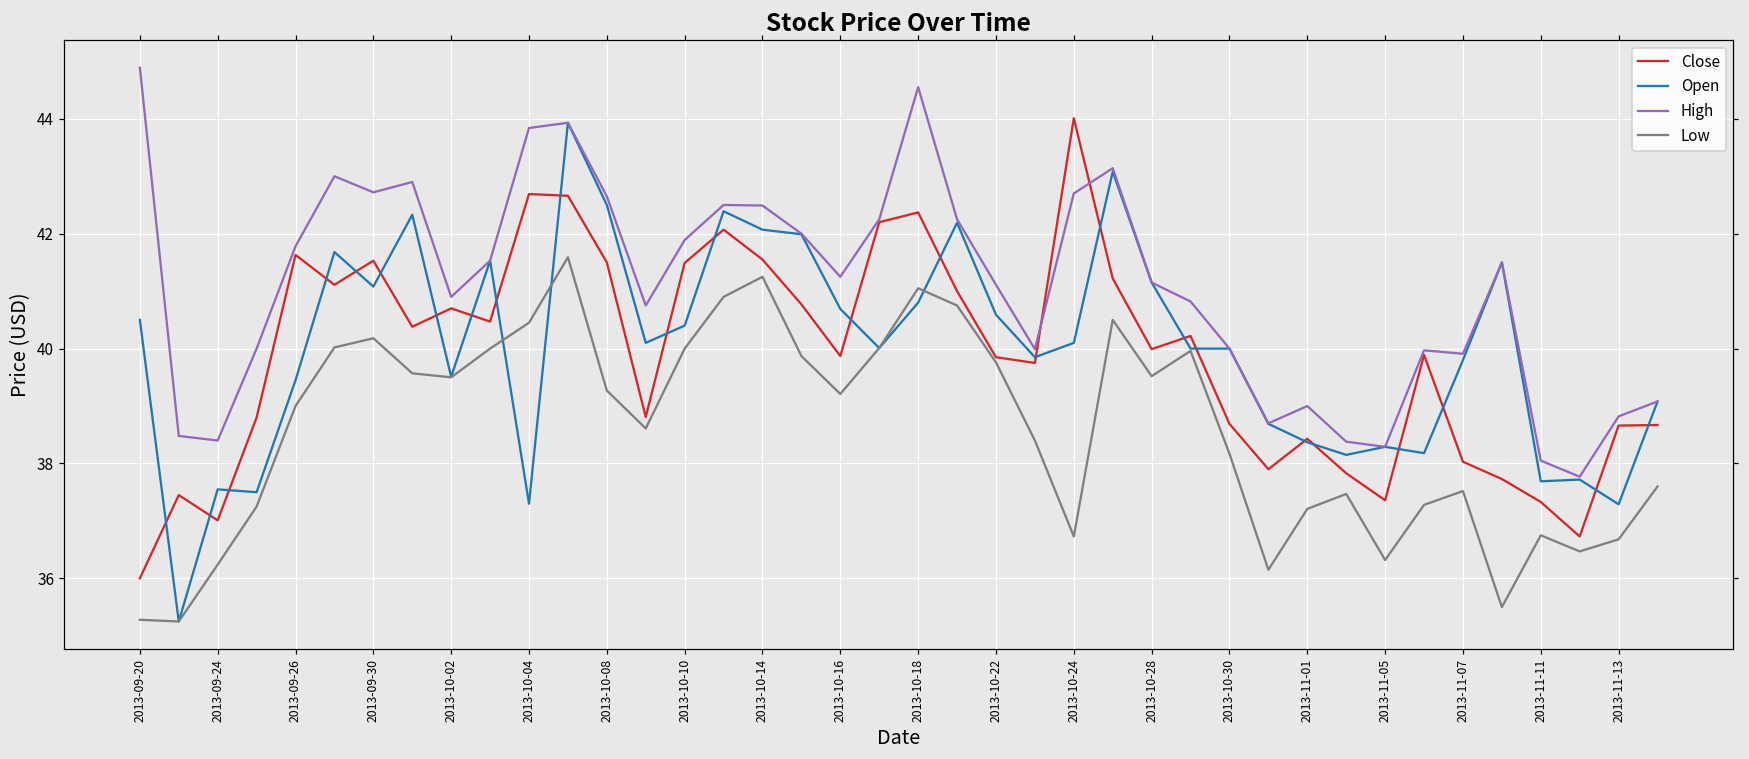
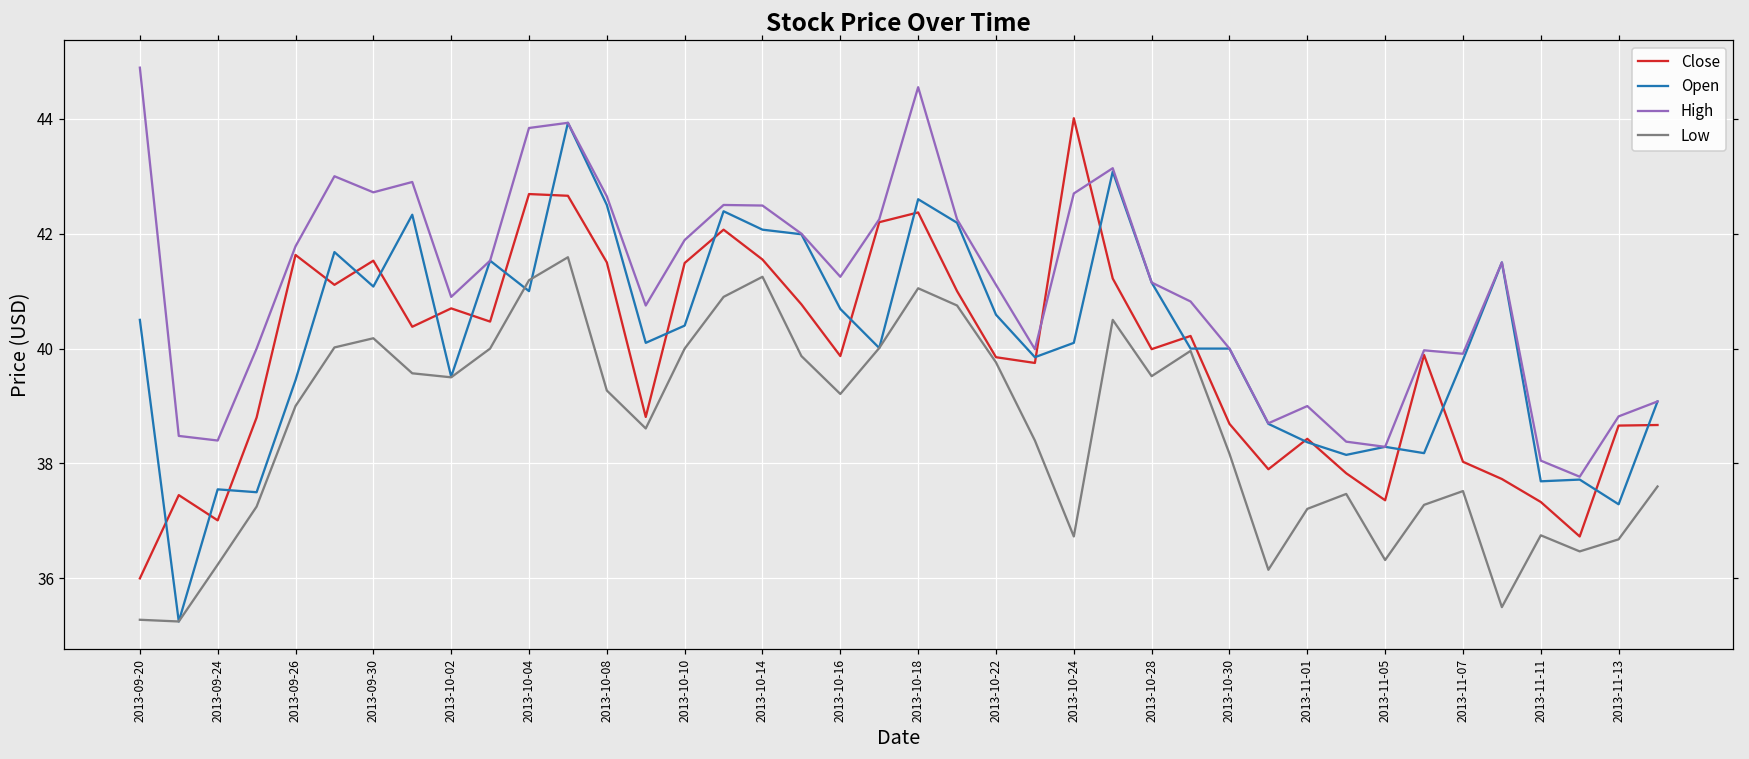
  {
    "Close": {
      "2013-09-20": 36.0,
      "2013-09-24": 37.0,
      "2013-09-26": 41.6,
      "2013-09-30": 41.5,
      "2013-10-02": 40.7,
      "2013-10-04": 42.7,
      "2013-10-08": 41.5,
      "2013-10-10": 41.5,
      "2013-10-14": 41.6,
      "2013-10-16": 39.9,
      "2013-10-18": 42.4,
      "2013-10-22": 39.9,
      "2013-10-24": 44.0,
      "2013-10-28": 40.0,
      "2013-10-30": 38.7,
      "2013-11-01": 38.4,
      "2013-11-05": 37.4,
      "2013-11-07": 38.0,
      "2013-11-11": 37.3,
      "2013-11-13": 38.7
    },
    "Open": {
      "2013-09-20": 40.5,
      "2013-09-24": 37.6,
      "2013-09-26": 39.5,
      "2013-09-30": 41.1,
-     "2013-10-04": 37.3,
+     "2013-10-04": 41.0,
      "2013-10-08": 42.5,
      "2013-10-10": 40.4,
      "2013-10-14": 42.1,
      "2013-10-16": 40.7,
-     "2013-10-18": 40.8,
+     "2013-10-18": 42.6,
      "2013-10-22": 40.6,
      "2013-10-24": 40.1,
      "2013-11-01": 38.4,
      "2013-11-07": 39.8,
      "2013-11-11": 37.7,
      "2013-11-13": 37.3
    },
    "High": {
      "2013-09-20": 44.9,
      "2013-09-24": 38.4,
      "2013-09-26": 41.8,
      "2013-09-30": 42.7,
      "2013-10-02": 40.9,
      "2013-10-04": 43.8,
      "2013-10-08": 42.7,
      "2013-10-10": 41.9,
      "2013-10-14": 42.5,
      "2013-10-16": 41.3,
      "2013-10-18": 44.6,
      "2013-10-22": 41.1,
      "2013-10-24": 42.7,
      "2013-11-01": 39.0,
      "2013-11-07": 39.9,
      "2013-11-11": 38.1,
      "2013-11-13": 38.8
    },
    "Low": {
      "2013-09-20": 35.3,
      "2013-09-24": 36.2,
      "2013-09-26": 39.0,
      "2013-09-30": 40.2,
-     "2013-10-04": 40.5,
+     "2013-10-04": 41.2,
      "2013-10-08": 39.3,
      "2013-10-10": 40.0,
      "2013-10-14": 41.3,
      "2013-10-16": 39.2,
      "2013-10-18": 41.1,
      "2013-10-22": 39.8,
      "2013-10-24": 36.7,
      "2013-10-28": 39.5,
      "2013-10-30": 38.2,
      "2013-11-01": 37.2,
      "2013-11-05": 36.3,
      "2013-11-07": 37.5,
      "2013-11-11": 36.8,
      "2013-11-13": 36.7
    }
  }
